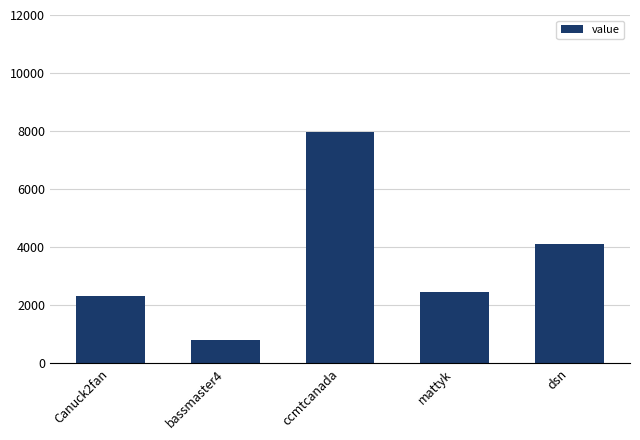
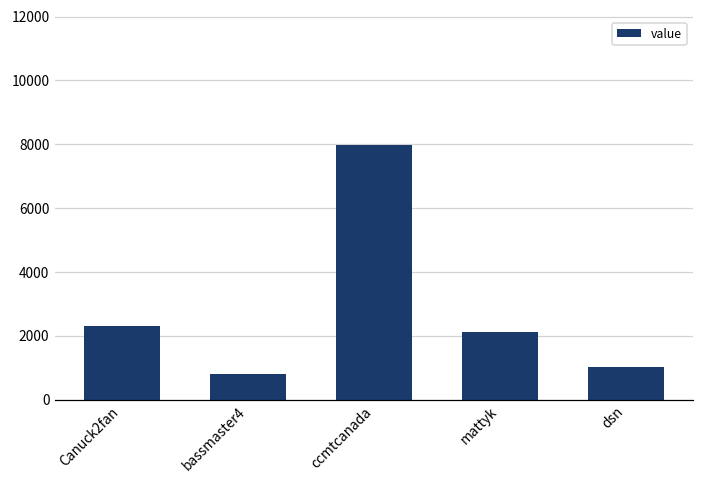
  {
    "Canuck2fan": 2300,
    "bassmaster4": 800,
    "ccmtcanada": 8000,
-   "mattyk": 2500,
-   "dsn": 4100
+   "mattyk": 2100,
+   "dsn": 1000
  }
